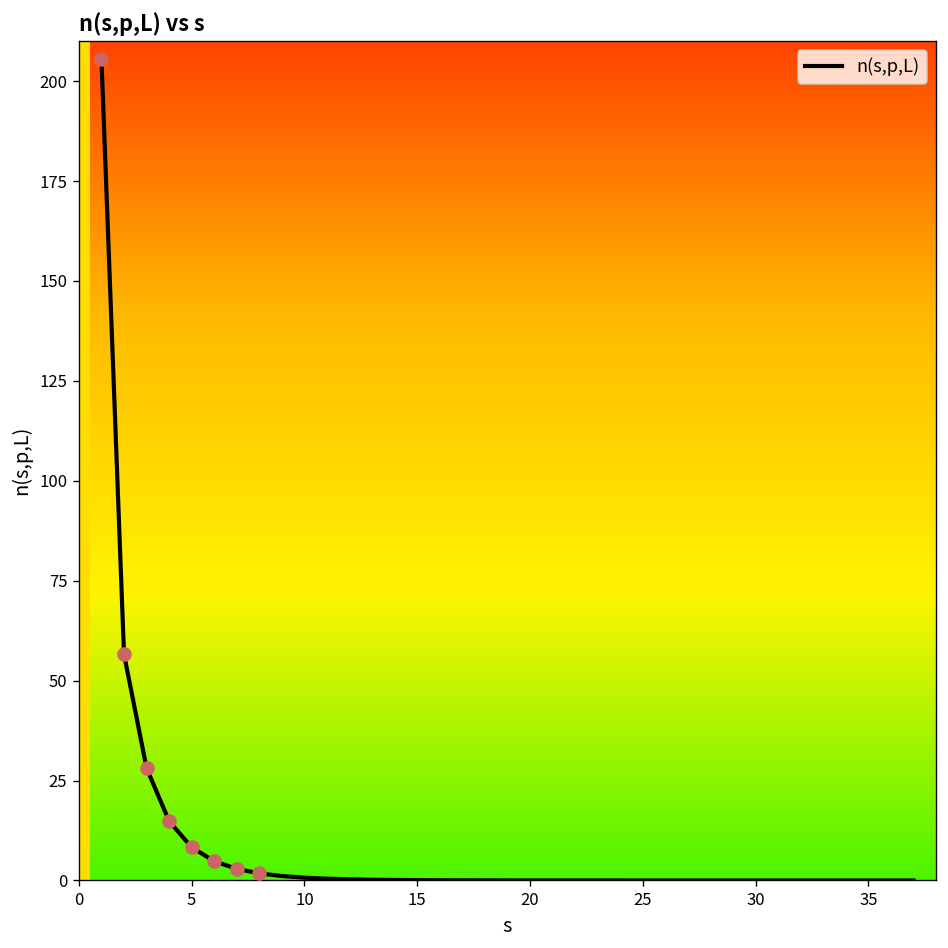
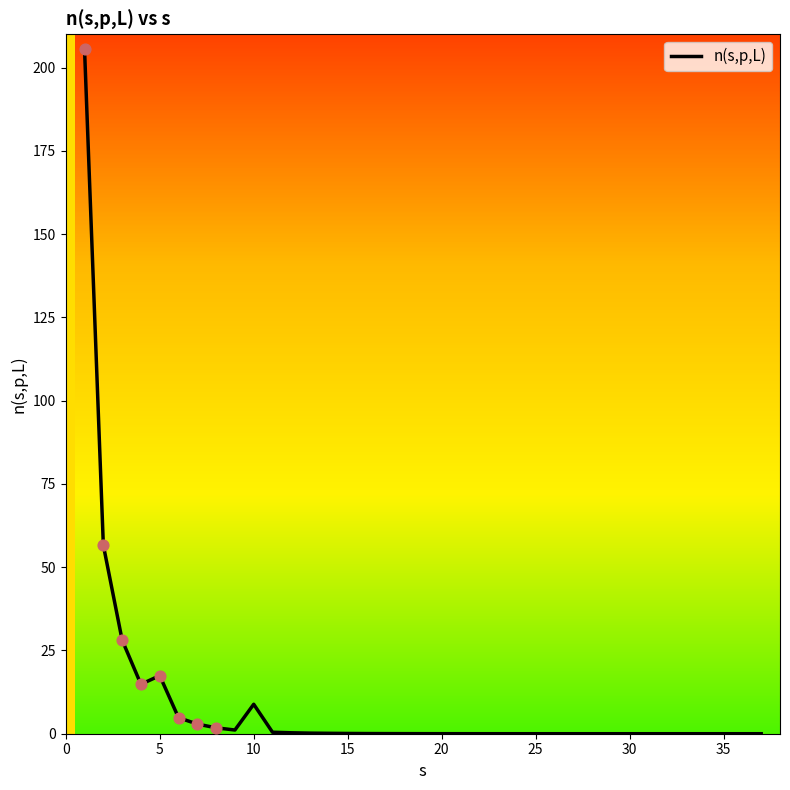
  {
    "n(s,p,L)": {
-     "5": 8,
-     "10": 1,
+     "5": 17,
+     "10": 9,
      "15": 0,
      "20": 0,
      "25": 0,
      "30": 0
    }
  }
